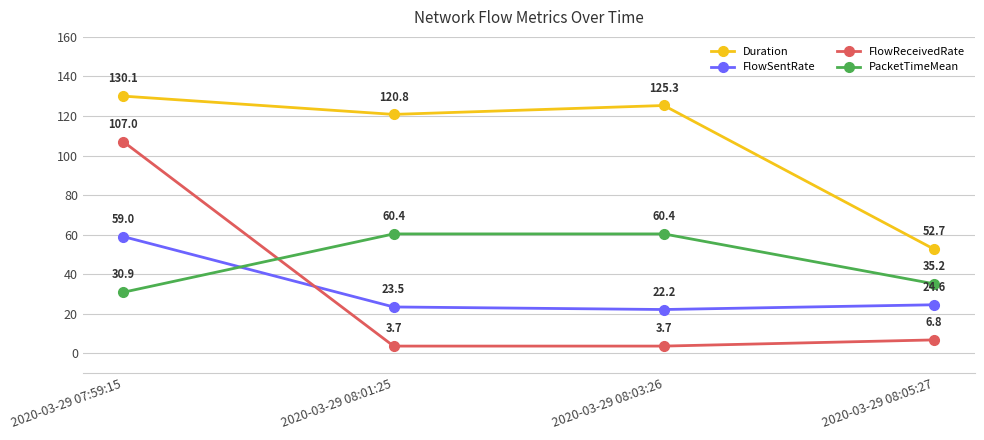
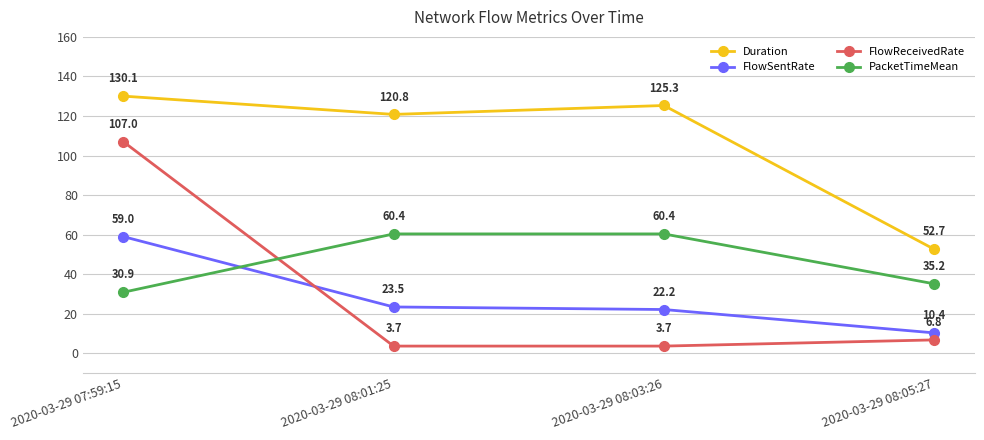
  {
    "Duration": {
      "2020-03-29 07:59:15": 130.1,
      "2020-03-29 08:01:25": 120.8,
      "2020-03-29 08:03:26": 125.3,
      "2020-03-29 08:05:27": 52.7
    },
    "FlowSentRate": {
      "2020-03-29 07:59:15": 59.0,
      "2020-03-29 08:01:25": 23.5,
      "2020-03-29 08:03:26": 22.2,
-     "2020-03-29 08:05:27": 24.6
+     "2020-03-29 08:05:27": 10.4
    },
    "FlowReceivedRate": {
      "2020-03-29 07:59:15": 107.0,
      "2020-03-29 08:01:25": 3.7,
      "2020-03-29 08:03:26": 3.7
    },
    "PacketTimeMean": {
      "2020-03-29 07:59:15": 30.9,
      "2020-03-29 08:01:25": 60.4,
      "2020-03-29 08:03:26": 60.4,
      "2020-03-29 08:05:27": 35.2
    }
  }
